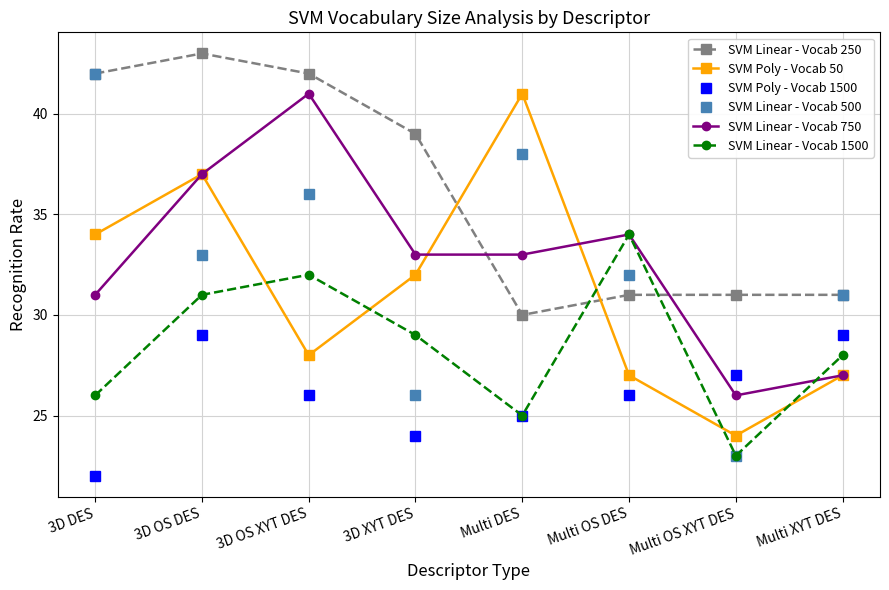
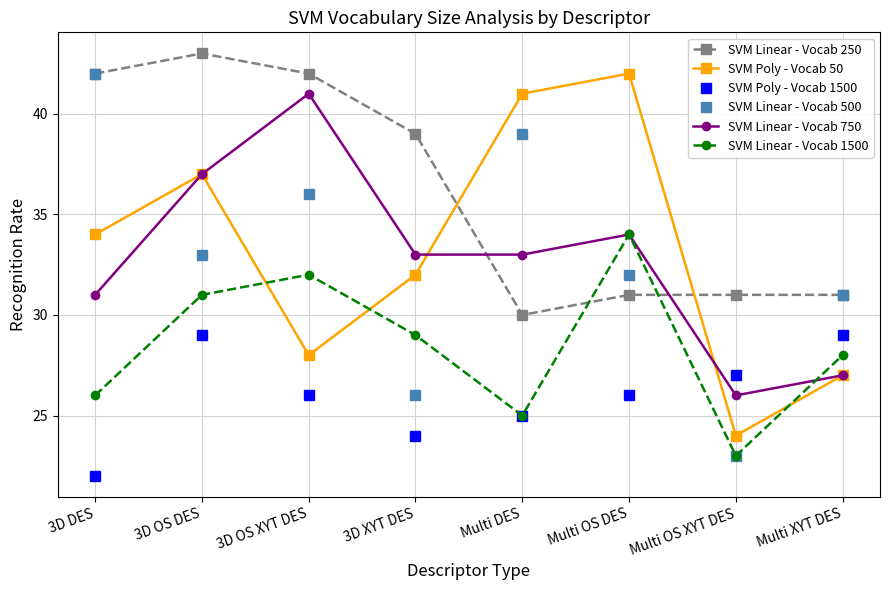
  {
    "SVM Linear - Vocab 250": {
      "3D OS DES": 43,
      "3D OS XYT DES": 42,
      "3D XYT DES": 39,
      "Multi DES": 30,
      "Multi OS DES": 31,
      "Multi OS XYT DES": 31
    },
    "SVM Poly - Vocab 50": {
      "3D DES": 34,
      "3D OS XYT DES": 28,
      "3D XYT DES": 32,
      "Multi DES": 41,
-     "Multi OS DES": 27,
+     "Multi OS DES": 42,
      "Multi OS XYT DES": 24
    },
    "SVM Poly - Vocab 1500": {
      "3D DES": 22,
      "3D OS DES": 29,
      "3D OS XYT DES": 26,
      "3D XYT DES": 24,
      "Multi OS DES": 26,
      "Multi OS XYT DES": 27,
      "Multi XYT DES": 29
    },
    "SVM Linear - Vocab 500": {
      "3D OS DES": 33,
      "3D OS XYT DES": 36,
      "3D XYT DES": 26,
-     "Multi DES": 38,
+     "Multi DES": 39,
      "Multi OS DES": 32
    },
    "SVM Linear - Vocab 750": {
      "3D DES": 31,
      "3D OS XYT DES": 41,
      "3D XYT DES": 33,
      "Multi DES": 33,
      "Multi OS XYT DES": 26
    },
    "SVM Linear - Vocab 1500": {
      "3D DES": 26,
      "3D OS DES": 31,
      "3D OS XYT DES": 32,
      "3D XYT DES": 29,
      "Multi XYT DES": 28
    }
  }
